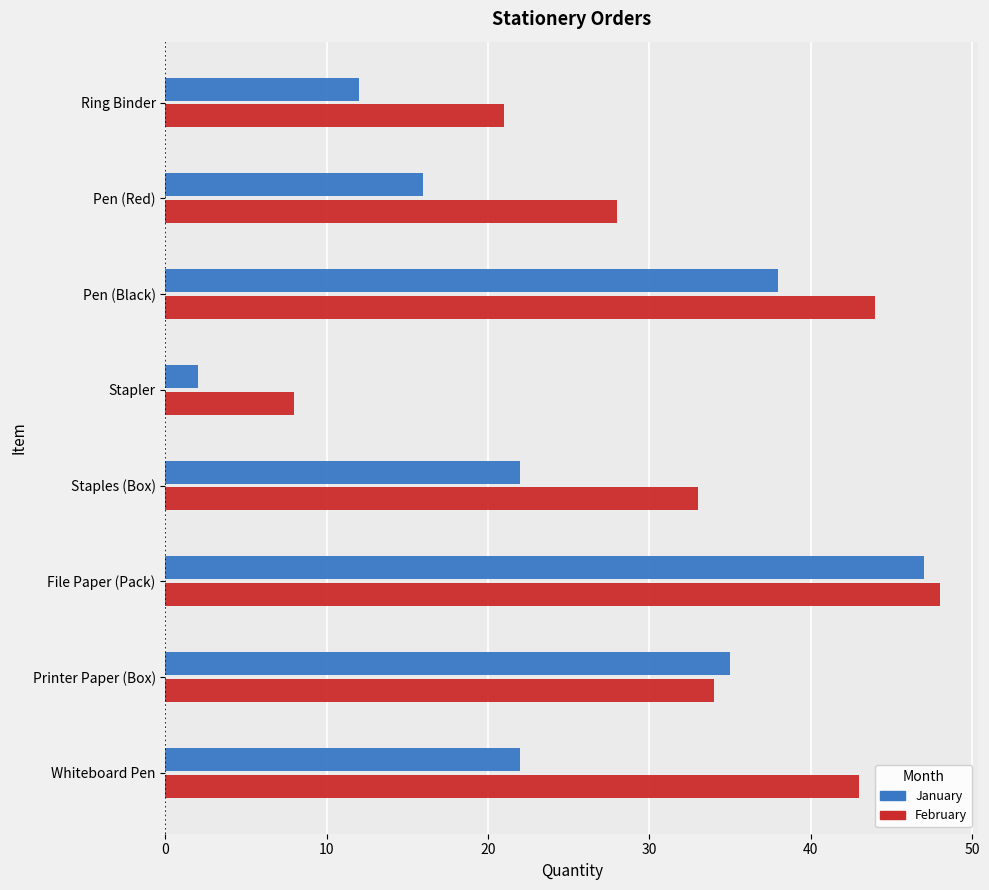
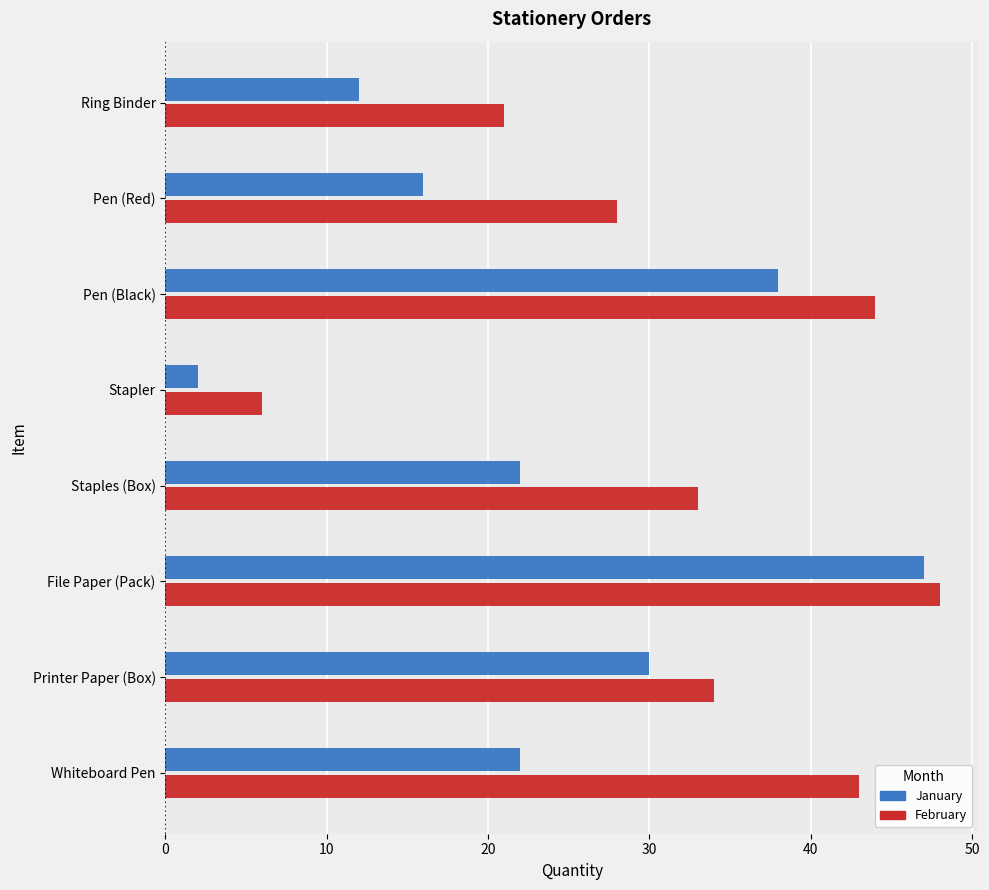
  {
    "January": {
      "Ring Binder": 12,
      "Pen (Red)": 16,
      "Pen (Black)": 38,
      "Stapler": 2,
      "Staples (Box)": 22,
      "File Paper (Pack)": 47,
-     "Printer Paper (Box)": 35,
+     "Printer Paper (Box)": 30,
      "Whiteboard Pen": 22
    },
    "February": {
      "Ring Binder": 21,
      "Pen (Red)": 28,
      "Pen (Black)": 44,
-     "Stapler": 8,
+     "Stapler": 6,
      "Staples (Box)": 33,
      "File Paper (Pack)": 48,
      "Printer Paper (Box)": 34,
      "Whiteboard Pen": 43
    }
  }
